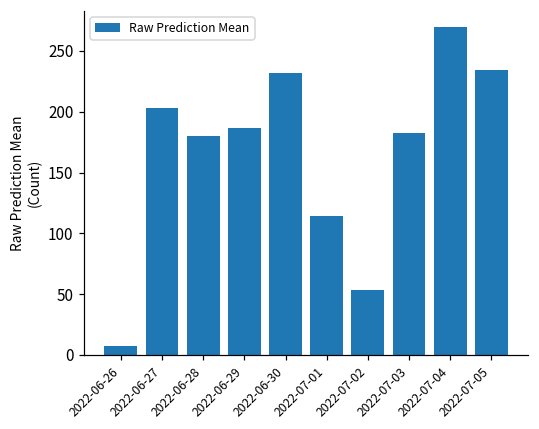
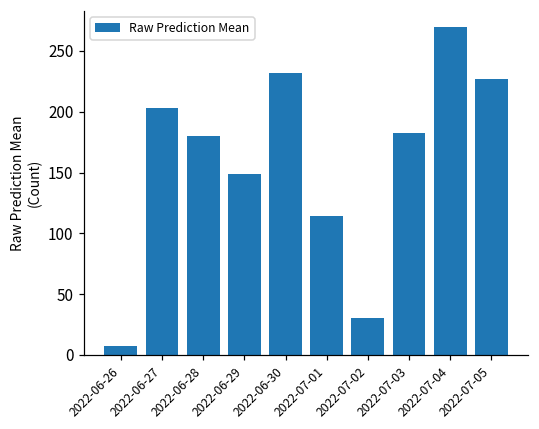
  {
    "2022-06-26": 7,
    "2022-06-27": 203,
    "2022-06-28": 180,
-   "2022-06-29": 187,
+   "2022-06-29": 149,
    "2022-06-30": 232,
    "2022-07-01": 114,
-   "2022-07-02": 53,
+   "2022-07-02": 30,
    "2022-07-03": 183,
    "2022-07-04": 269,
-   "2022-07-05": 235
+   "2022-07-05": 227
  }
